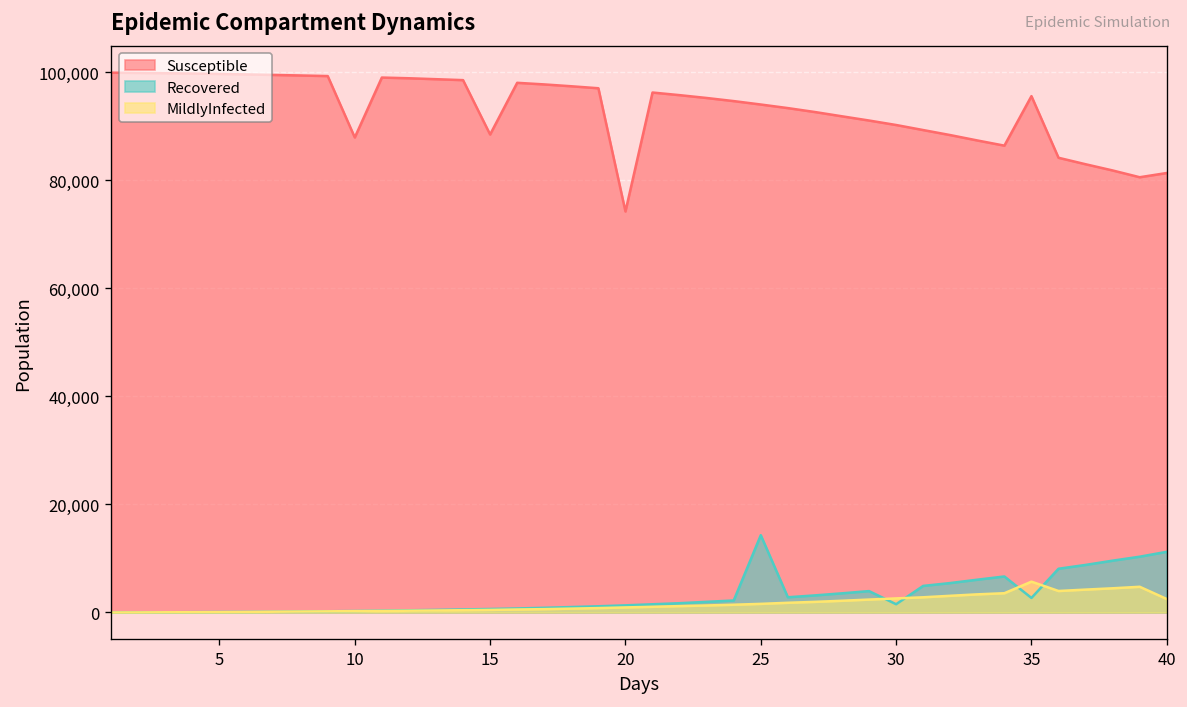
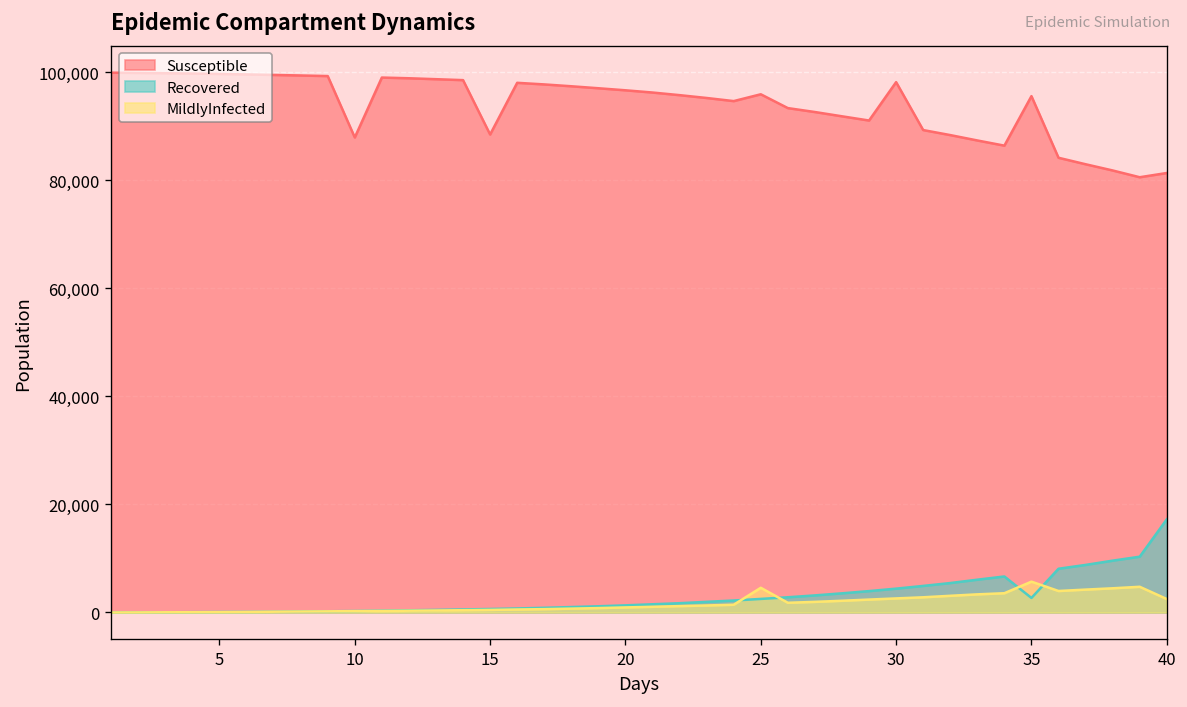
  {
    "Susceptible": {
      "10": "88,000",
      "15": "88,000",
-     "20": "74,000",
-     "25": "94,000",
-     "30": "90,000",
+     "20": "97,000",
+     "25": "96,000",
+     "30": "98,000",
      "35": "96,000",
      "40": "81,000"
    },
    "Recovered": {
-     "25": "14,000",
-     "30": "2,000",
+     "25": "3,000",
+     "30": "4,000",
      "35": "3,000",
-     "40": "11,000"
+     "40": "17,000"
    },
    "MildlyInfected": {
-     "25": "2,000",
+     "25": "5,000",
      "30": "3,000",
      "35": "6,000",
      "40": "2,000"
    }
  }
